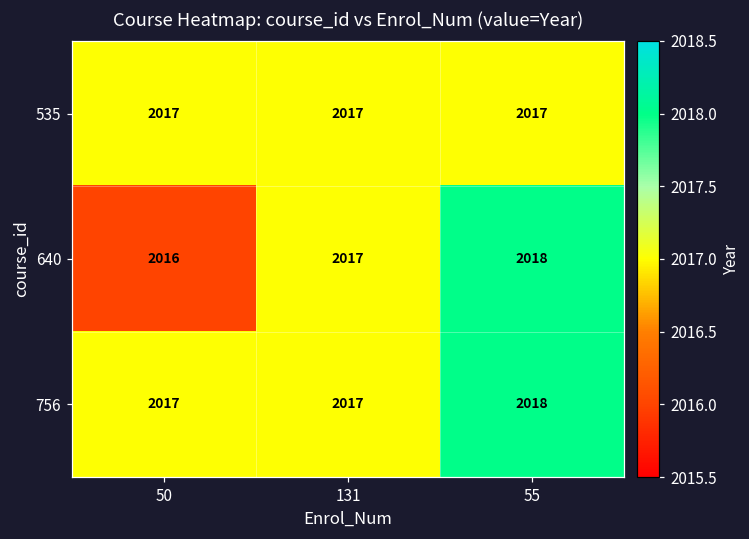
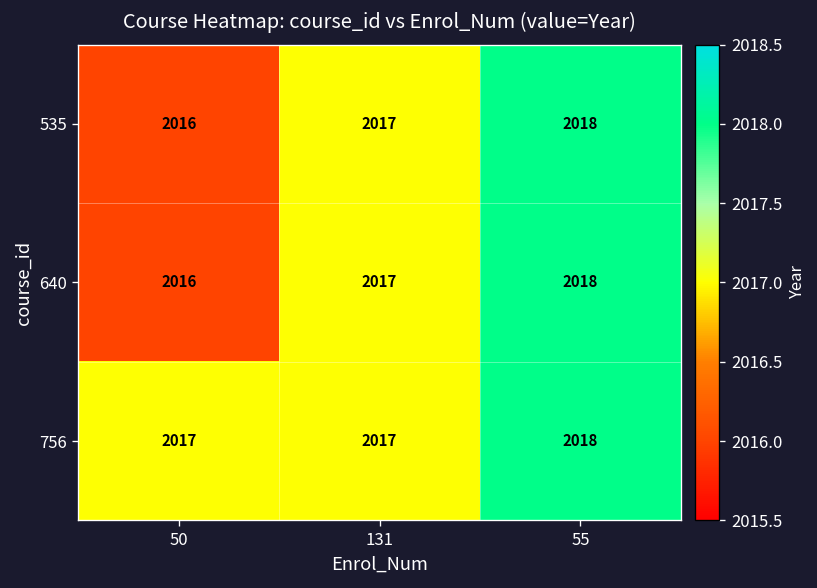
  {
    "535": {
-     "50": 2017,
+     "50": 2016,
      "131": 2017,
-     "55": 2017
+     "55": 2018
    },
    "640": {
      "50": 2016,
      "131": 2017,
      "55": 2018
    },
    "756": {
      "50": 2017,
      "131": 2017,
      "55": 2018
    }
  }
